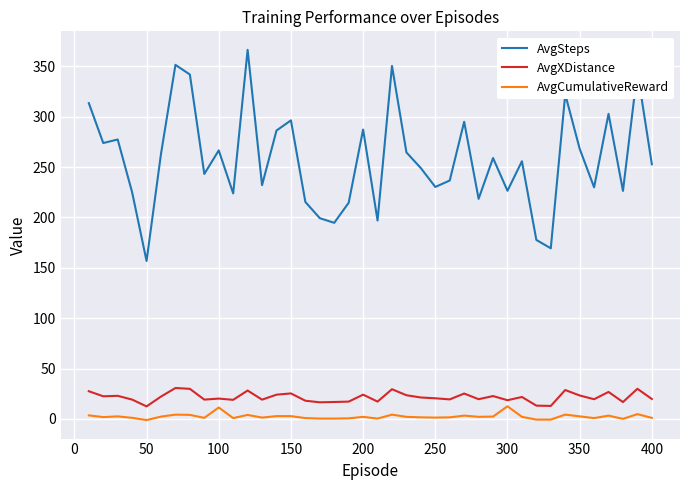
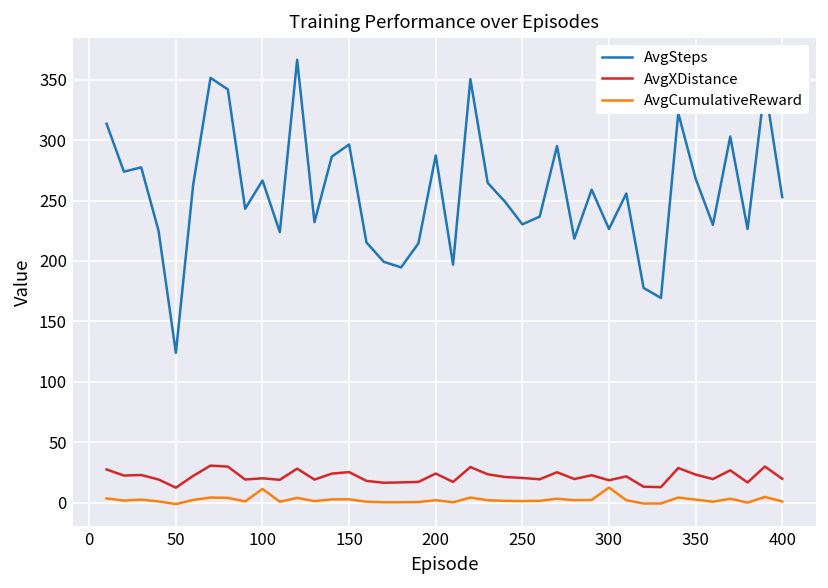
  {
    "AvgSteps": {
-     "50": 157,
+     "50": 124,
      "100": 267,
      "150": 296,
      "200": 287,
      "250": 230,
      "300": 227,
      "350": 268,
      "400": 253
    },
    "AvgXDistance": {
      "50": 12,
      "100": 20,
      "150": 25,
      "200": 24,
      "250": 21,
      "300": 19,
      "350": 23,
      "400": 20
    },
    "AvgCumulativeReward": {
      "50": -1,
      "100": 11,
      "150": 3,
      "200": 2,
      "250": 1,
      "300": 13,
      "350": 3,
      "400": 1
    }
  }
